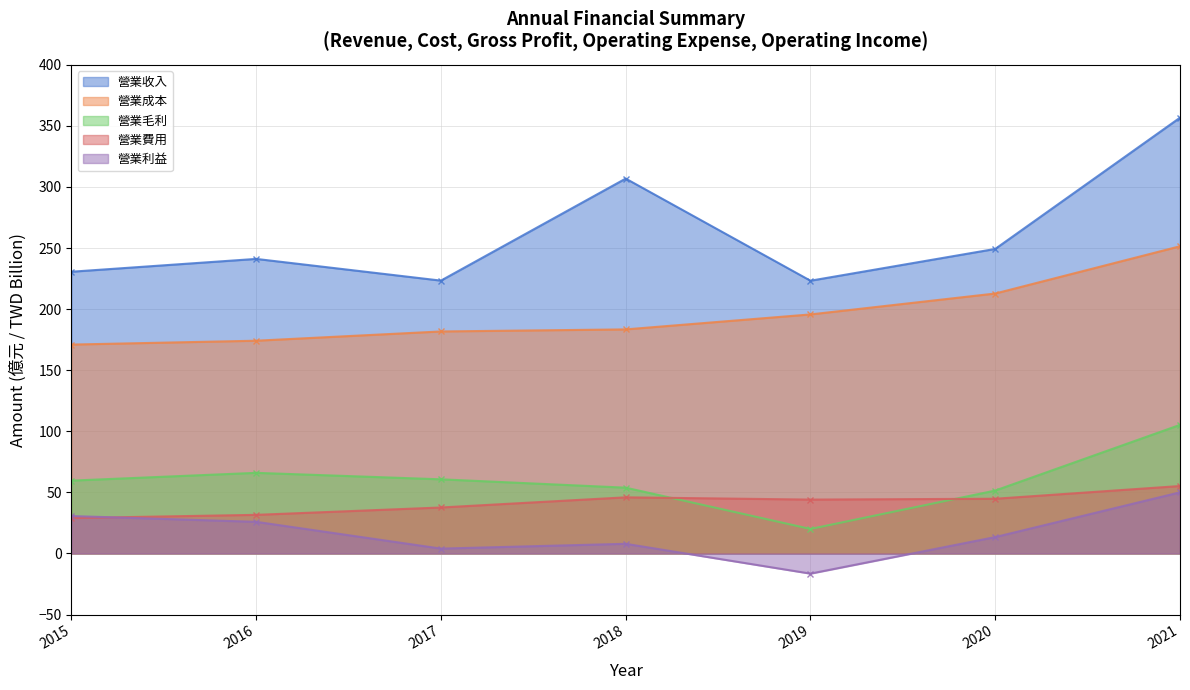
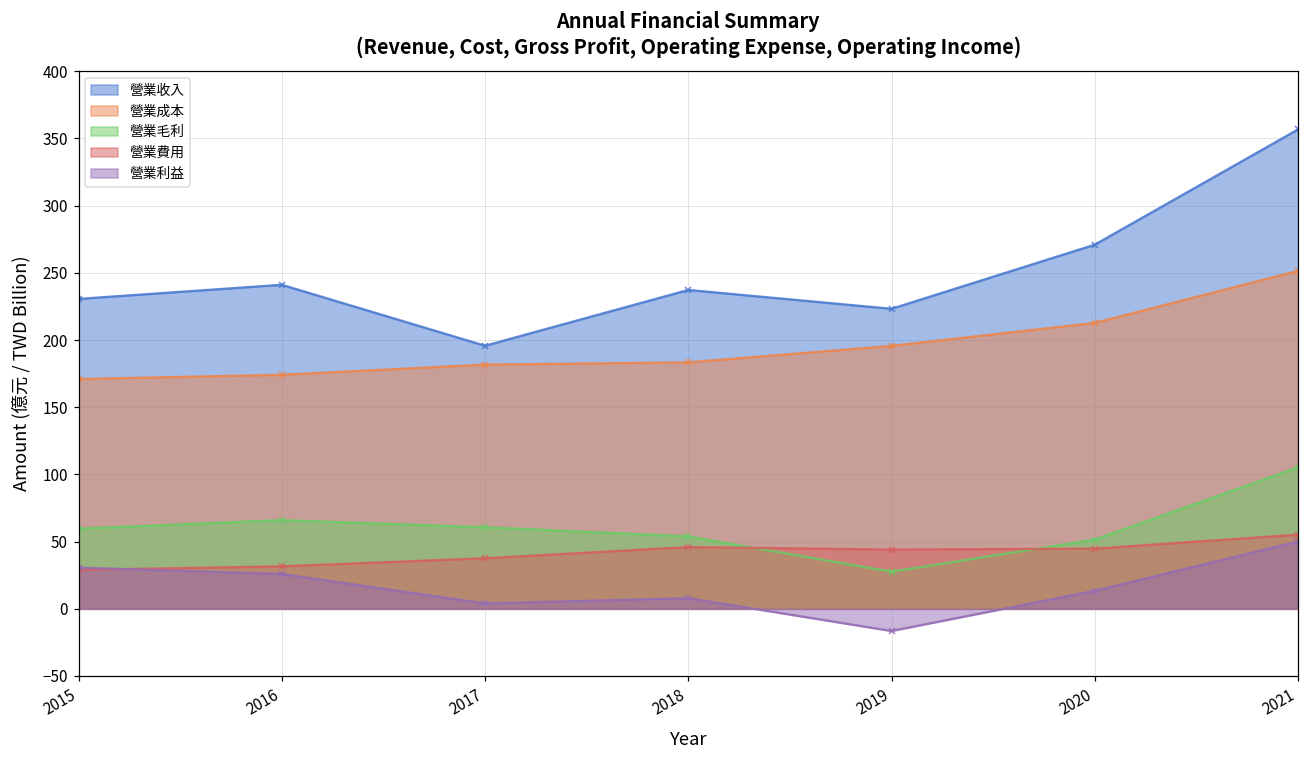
  {
    "營業收入": {
      "2015": 231,
      "2016": 241,
-     "2017": 223,
-     "2018": 307,
+     "2017": 196,
+     "2018": 237,
      "2019": 223,
-     "2020": 249,
+     "2020": 271,
      "2021": 357
    },
    "營業毛利": {
      "2015": 60,
      "2016": 66,
      "2017": 61,
      "2018": 54,
-     "2019": 20,
+     "2019": 28,
      "2020": 52,
      "2021": 105
    }
  }
